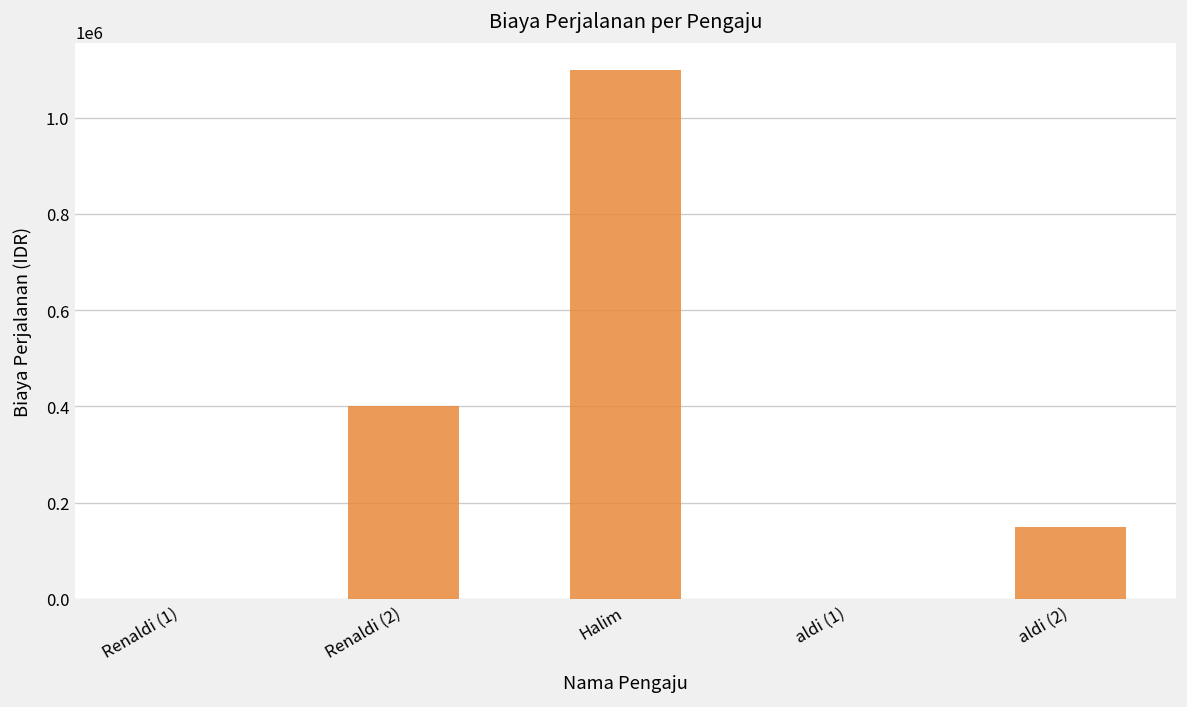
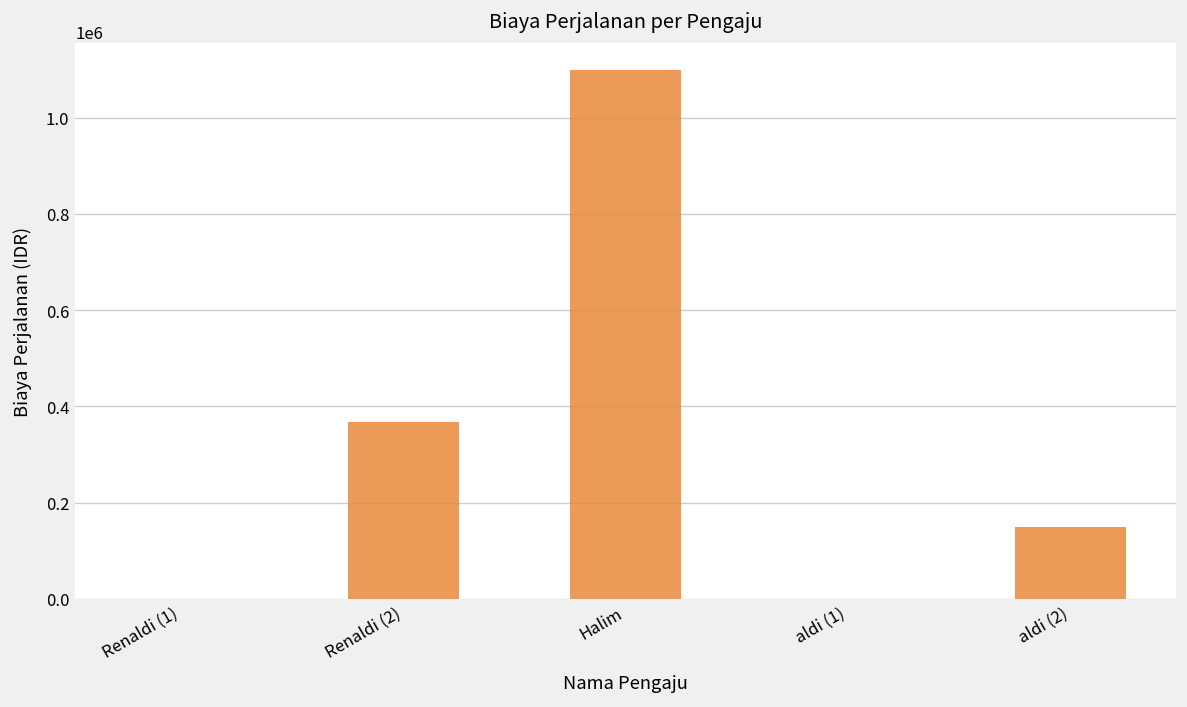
  {
    "Renaldi (1)": 0,
-   "Renaldi (2)": 400000,
+   "Renaldi (2)": 370000,
    "Halim": 1100000,
    "aldi (1)": 0,
    "aldi (2)": 150000
  }
